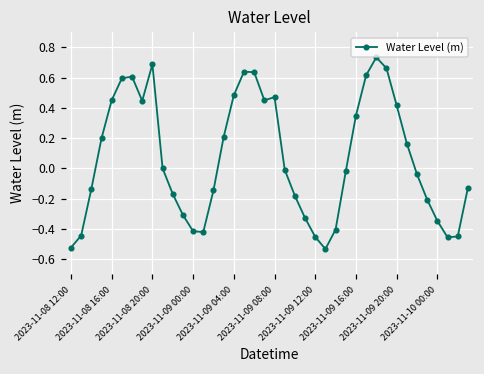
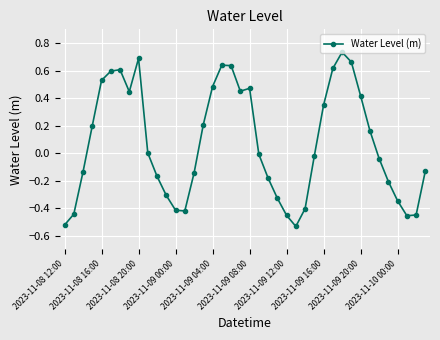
  {
    "2023-11-08 12:00": -0.52,
-   "2023-11-08 16:00": 0.45,
+   "2023-11-08 16:00": 0.53,
    "2023-11-08 20:00": 0.69,
    "2023-11-09 00:00": -0.42,
    "2023-11-09 04:00": 0.48,
    "2023-11-09 08:00": 0.47,
    "2023-11-09 12:00": -0.45,
    "2023-11-09 16:00": 0.35,
    "2023-11-09 20:00": 0.42,
    "2023-11-10 00:00": -0.35
  }
